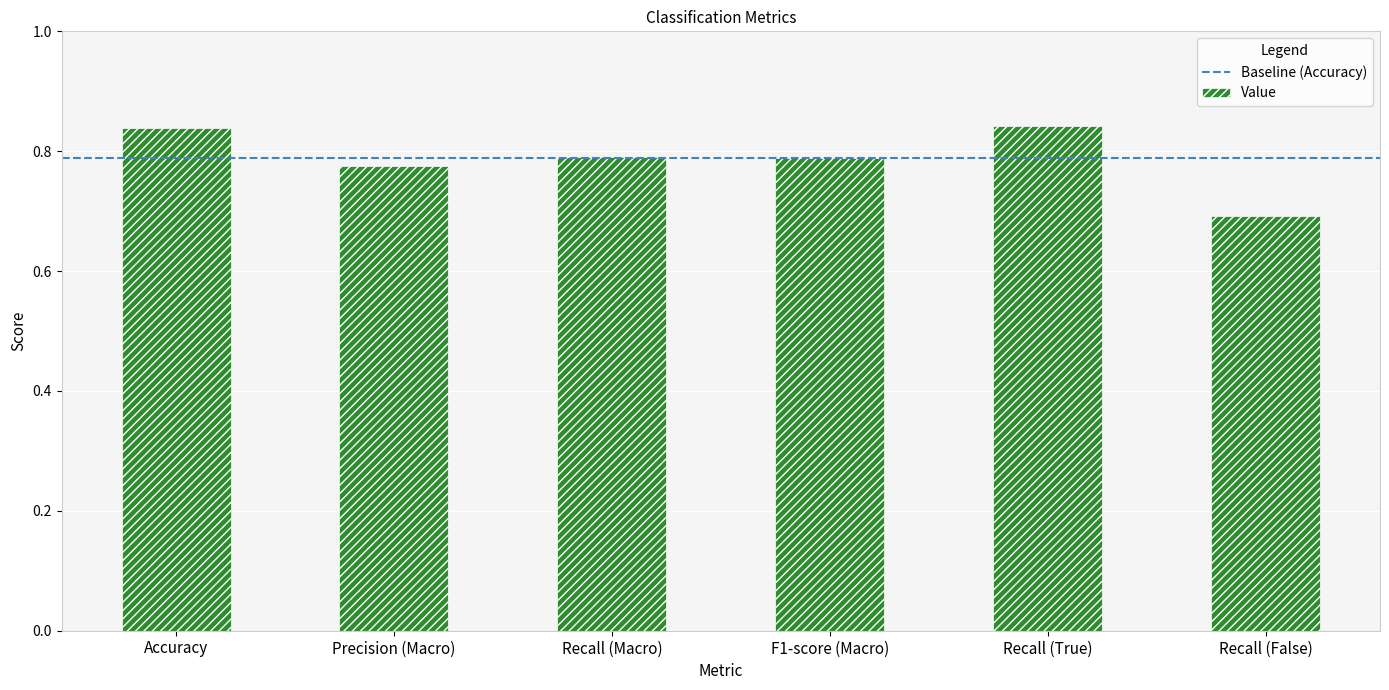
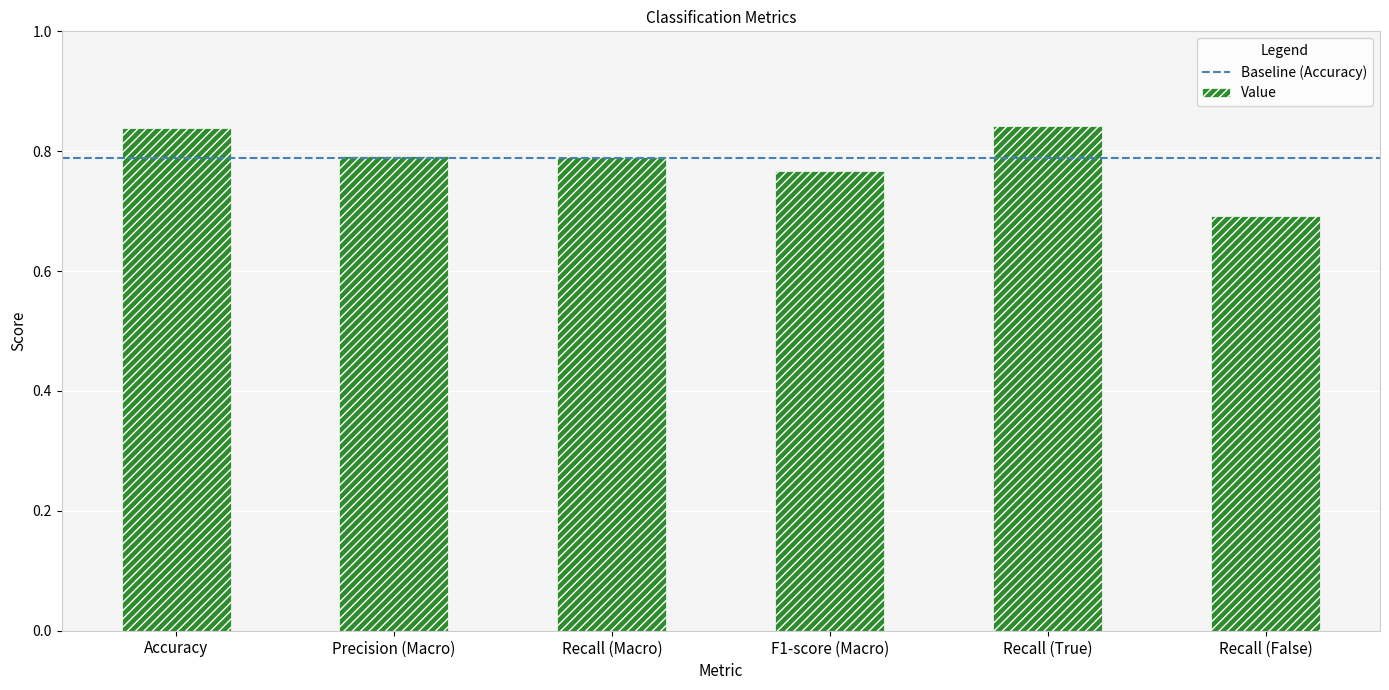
  {
    "Accuracy": 0.84,
-   "Precision (Macro)": 0.77,
+   "Precision (Macro)": 0.79,
    "Recall (Macro)": 0.79,
-   "F1-score (Macro)": 0.79,
+   "F1-score (Macro)": 0.77,
    "Recall (True)": 0.84,
    "Recall (False)": 0.69
  }
